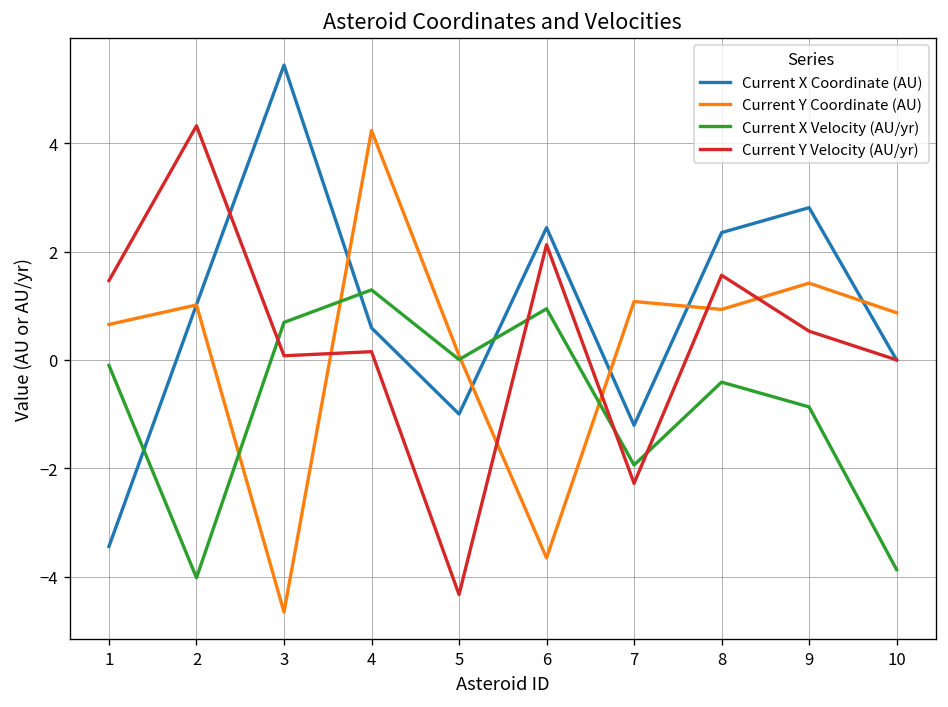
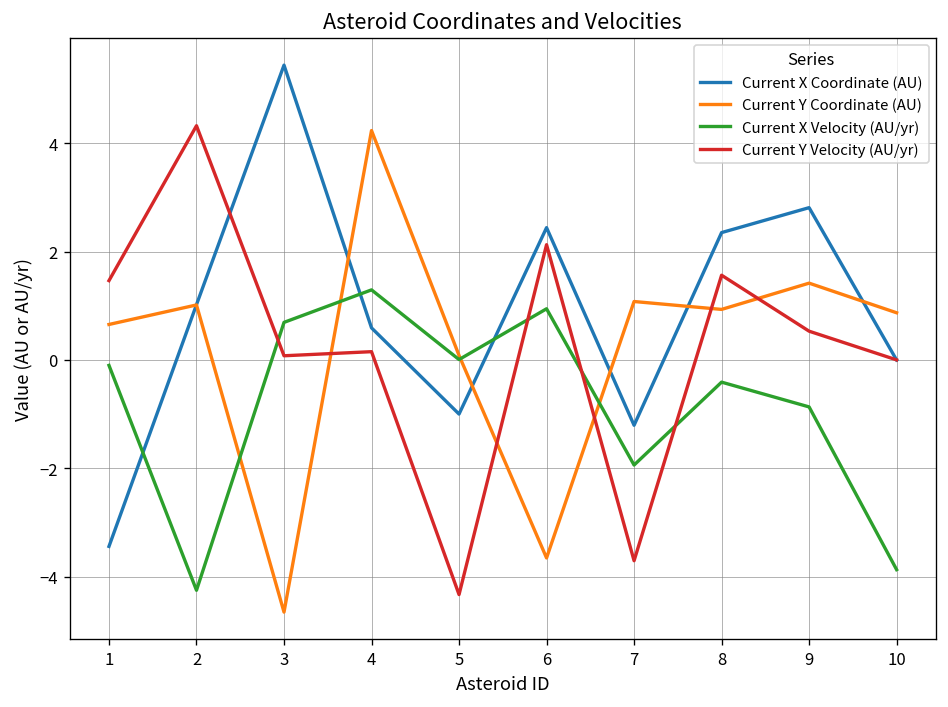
  {
    "Current X Coordinate (AU)": {
      "1": -3.4,
      "3": 5.4,
      "4": 0.6,
      "5": -1.0,
      "6": 2.4,
      "7": -1.2,
      "8": 2.4,
      "9": 2.8
    },
    "Current Y Coordinate (AU)": {
      "1": 0.7,
      "3": -4.7,
      "4": 4.2,
      "5": 0.1,
      "6": -3.7,
      "7": 1.1,
      "8": 0.9,
      "9": 1.4,
      "10": 0.9
    },
    "Current X Velocity (AU/yr)": {
      "1": -0.1,
-     "2": -4.0,
+     "2": -4.3,
      "3": 0.7,
      "4": 1.3,
      "5": 0.0,
      "6": 0.9,
      "7": -1.9,
      "8": -0.4,
      "9": -0.9,
      "10": -3.9
    },
    "Current Y Velocity (AU/yr)": {
      "1": 1.5,
      "2": 4.3,
      "3": 0.1,
      "4": 0.2,
      "5": -4.3,
      "6": 2.1,
-     "7": -2.3,
+     "7": -3.7,
      "8": 1.6,
      "9": 0.5
    }
  }
